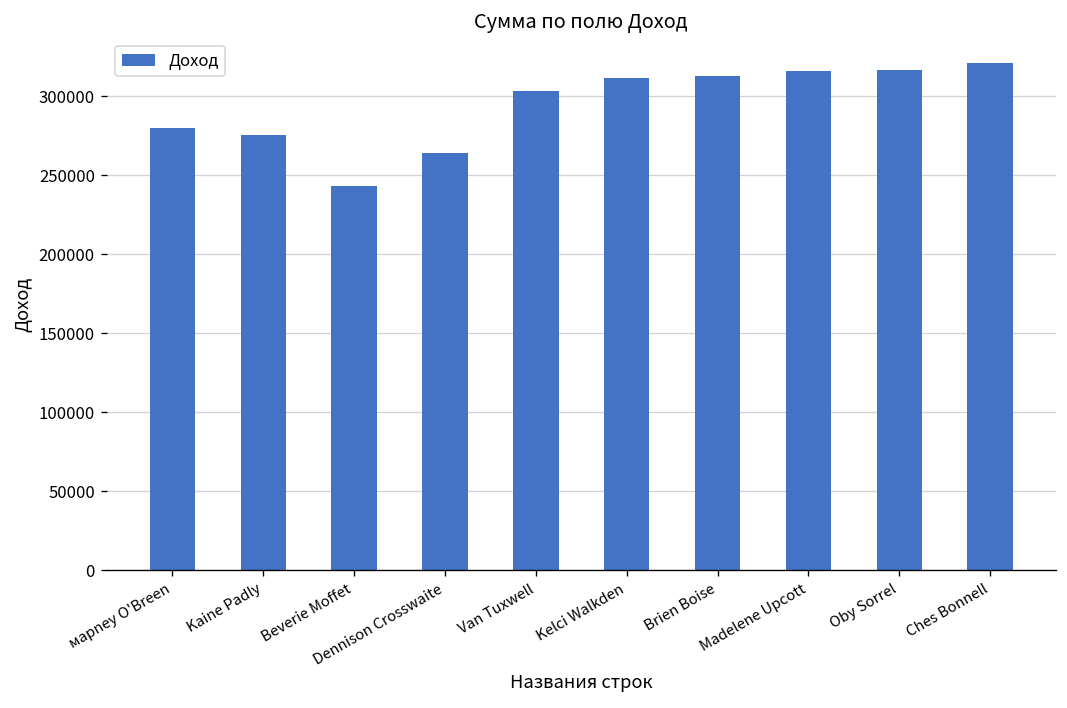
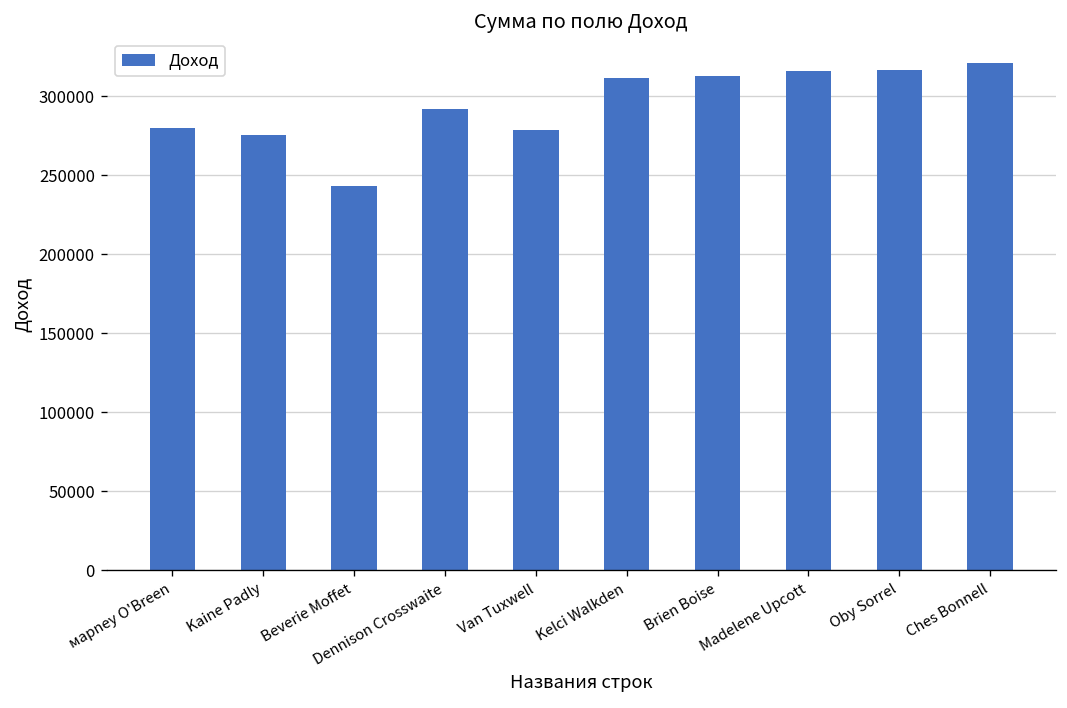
  {
    "марney O'Breen": 280000,
    "Kaine Padly": 276000,
    "Beverie Moffet": 243000,
-   "Dennison Crosswaite": 264000,
-   "Van Tuxwell": 303000,
+   "Dennison Crosswaite": 292000,
+   "Van Tuxwell": 278000,
    "Kelci Walkden": 312000,
    "Brien Boise": 313000,
    "Madelene Upcott": 316000,
    "Oby Sorrel": 317000,
    "Ches Bonnell": 321000
  }
